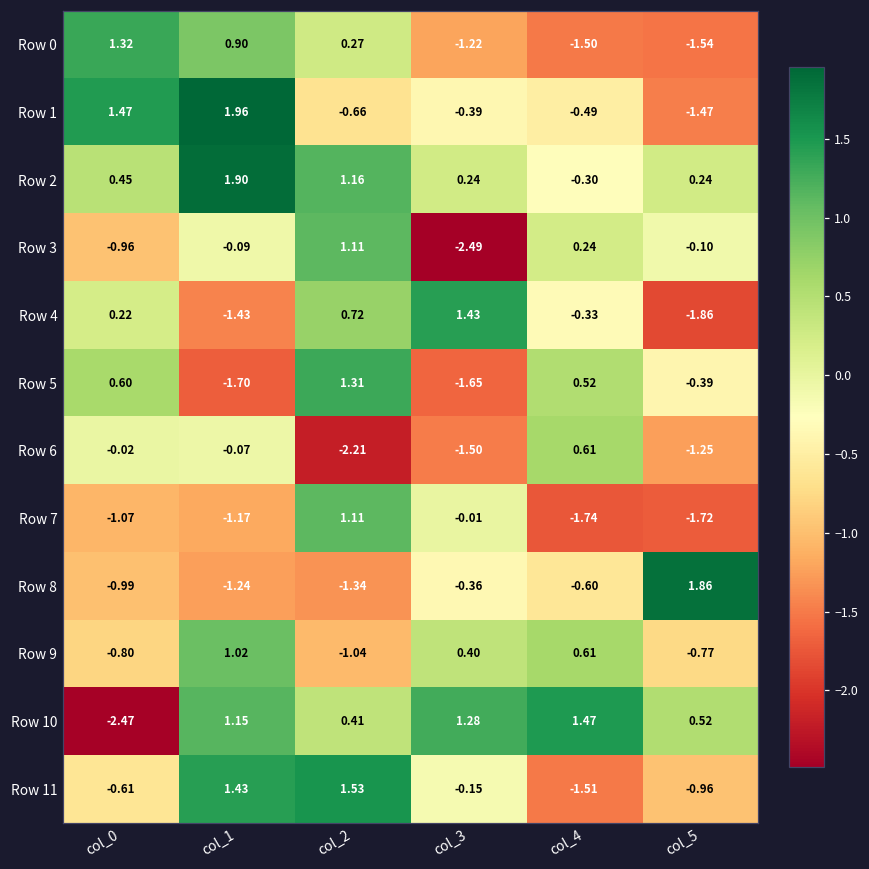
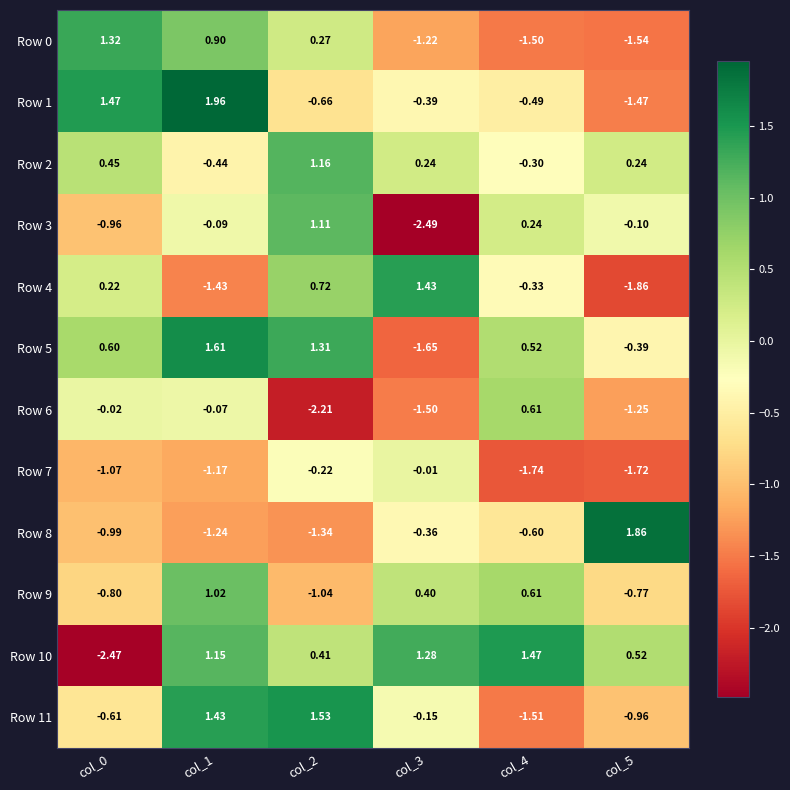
  {
    "Row 0": {
      "col_0": 1.32,
      "col_1": 0.90,
      "col_2": 0.27,
      "col_3": -1.22,
      "col_4": -1.50,
      "col_5": -1.54
    },
    "Row 1": {
      "col_0": 1.47,
      "col_1": 1.96,
      "col_2": -0.66,
      "col_3": -0.39,
      "col_4": -0.49,
      "col_5": -1.47
    },
    "Row 2": {
      "col_0": 0.45,
-     "col_1": 1.90,
+     "col_1": -0.44,
      "col_2": 1.16,
      "col_3": 0.24,
      "col_4": -0.30,
      "col_5": 0.24
    },
    "Row 3": {
      "col_0": -0.96,
      "col_1": -0.09,
      "col_2": 1.11,
      "col_3": -2.49,
      "col_4": 0.24,
      "col_5": -0.10
    },
    "Row 4": {
      "col_0": 0.22,
      "col_1": -1.43,
      "col_2": 0.72,
      "col_3": 1.43,
      "col_4": -0.33,
      "col_5": -1.86
    },
    "Row 5": {
      "col_0": 0.60,
-     "col_1": -1.70,
+     "col_1": 1.61,
      "col_2": 1.31,
      "col_3": -1.65,
      "col_4": 0.52,
      "col_5": -0.39
    },
    "Row 6": {
      "col_0": -0.02,
      "col_1": -0.07,
      "col_2": -2.21,
      "col_3": -1.50,
      "col_4": 0.61,
      "col_5": -1.25
    },
    "Row 7": {
      "col_0": -1.07,
      "col_1": -1.17,
-     "col_2": 1.11,
+     "col_2": -0.22,
      "col_3": -0.01,
      "col_4": -1.74,
      "col_5": -1.72
    },
    "Row 8": {
      "col_0": -0.99,
      "col_1": -1.24,
      "col_2": -1.34,
      "col_3": -0.36,
      "col_4": -0.60,
      "col_5": 1.86
    },
    "Row 9": {
      "col_0": -0.80,
      "col_1": 1.02,
      "col_2": -1.04,
      "col_3": 0.40,
      "col_4": 0.61,
      "col_5": -0.77
    },
    "Row 10": {
      "col_0": -2.47,
      "col_1": 1.15,
      "col_2": 0.41,
      "col_3": 1.28,
      "col_4": 1.47,
      "col_5": 0.52
    },
    "Row 11": {
      "col_0": -0.61,
      "col_1": 1.43,
      "col_2": 1.53,
      "col_3": -0.15,
      "col_4": -1.51,
      "col_5": -0.96
    }
  }
